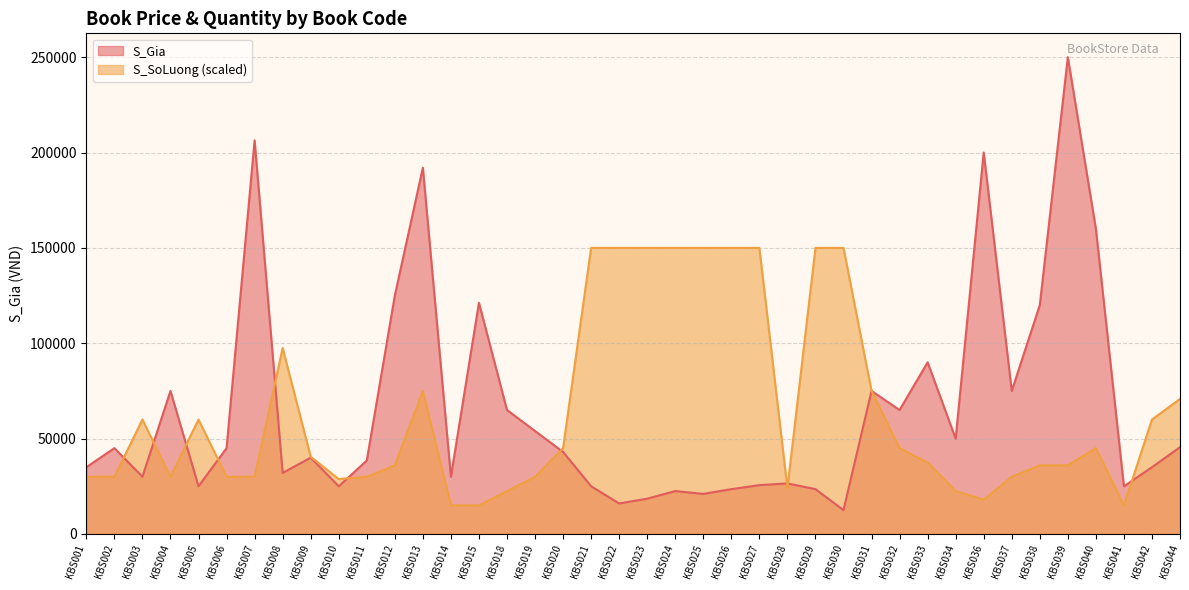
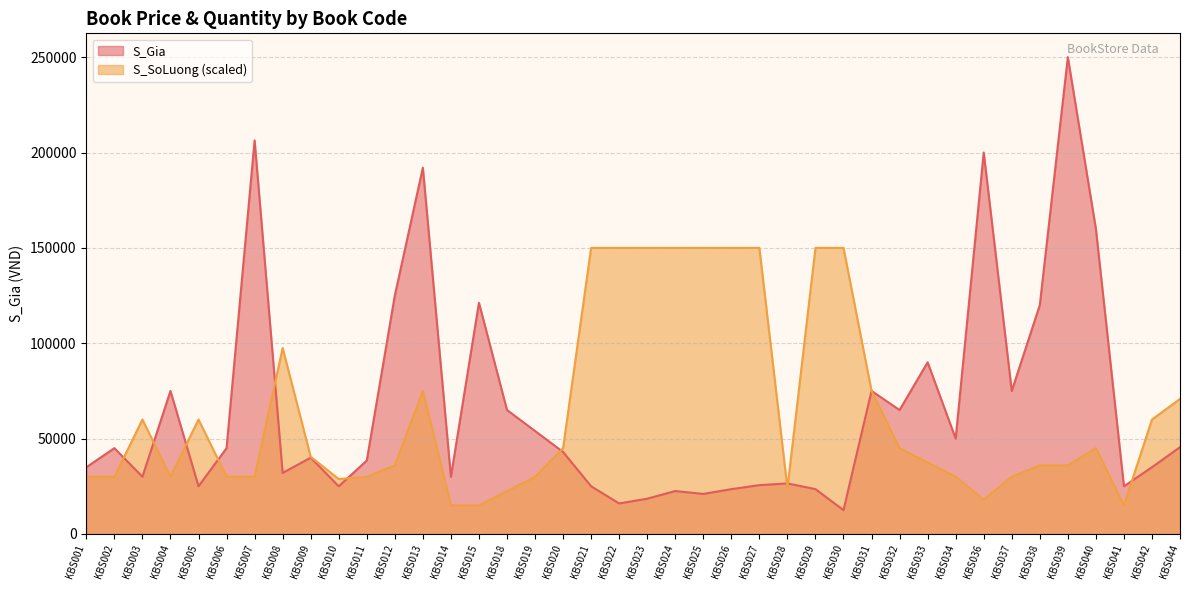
  {
    "S_Gia": {
      "KBS001": 35000,
      "KBS002": 45000,
      "KBS003": 30000,
      "KBS004": 75000,
      "KBS005": 25000,
      "KBS006": 45000,
      "KBS007": 206000,
      "KBS008": 32000,
      "KBS010": 25000,
      "KBS011": 39000,
      "KBS012": 125000,
      "KBS013": 192000,
      "KBS014": 30000,
      "KBS015": 121000,
      "KBS018": 65000,
      "KBS019": 54000,
      "KBS020": 43000,
      "KBS021": 25000,
      "KBS022": 16000,
      "KBS023": 19000,
      "KBS024": 23000,
      "KBS025": 21000,
      "KBS026": 24000,
      "KBS027": 26000,
      "KBS028": 27000,
      "KBS029": 24000,
      "KBS030": 13000,
      "KBS032": 65000,
      "KBS033": 90000,
      "KBS034": 50000,
      "KBS036": 200000,
      "KBS037": 75000,
      "KBS038": 120000,
      "KBS039": 250000,
      "KBS040": 160000,
      "KBS041": 25000,
      "KBS042": 35000,
      "KBS044": 46000
    },
    "S_SoLuong (scaled)": {
      "KBS001": 30000,
      "KBS002": 30000,
      "KBS003": 60000,
      "KBS004": 30000,
      "KBS005": 60000,
      "KBS006": 30000,
      "KBS007": 30000,
      "KBS008": 98000,
      "KBS010": 29000,
      "KBS011": 30000,
      "KBS012": 36000,
      "KBS013": 75000,
      "KBS014": 15000,
      "KBS015": 15000,
      "KBS018": 23000,
      "KBS019": 30000,
      "KBS020": 45000,
      "KBS021": 150000,
      "KBS022": 150000,
      "KBS023": 150000,
      "KBS024": 150000,
      "KBS025": 150000,
      "KBS026": 150000,
      "KBS027": 150000,
      "KBS028": 24000,
      "KBS029": 150000,
      "KBS030": 150000,
      "KBS032": 45000,
      "KBS033": 38000,
-     "KBS034": 23000,
+     "KBS034": 30000,
      "KBS036": 18000,
      "KBS037": 30000,
      "KBS038": 36000,
      "KBS039": 36000,
      "KBS040": 45000,
      "KBS041": 15000,
      "KBS042": 60000,
      "KBS044": 71000
    }
  }
